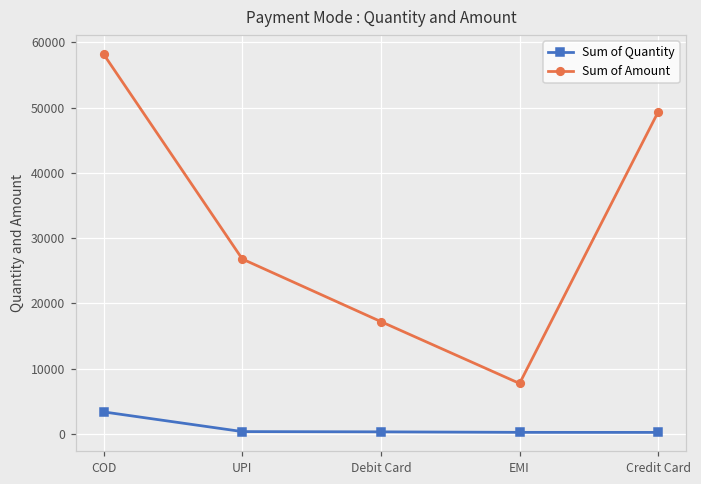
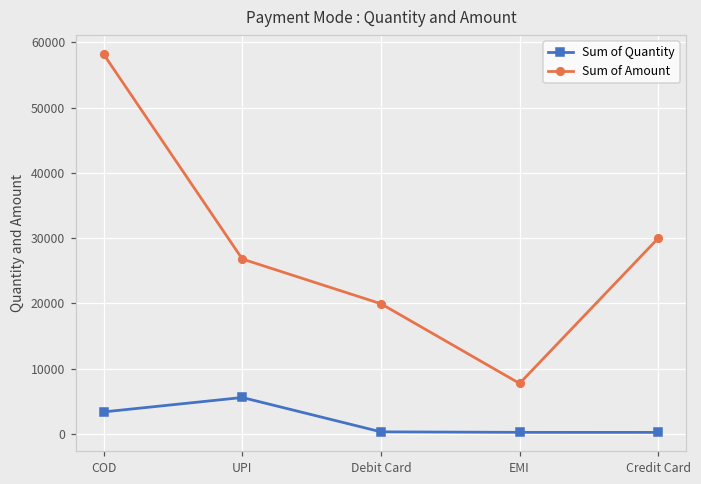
  {
    "Sum of Quantity": {
      "COD": 3000,
-     "UPI": 0,
+     "UPI": 6000,
      "Debit Card": 0,
      "EMI": 0,
      "Credit Card": 0
    },
    "Sum of Amount": {
      "COD": 58000,
      "UPI": 27000,
-     "Debit Card": 17000,
+     "Debit Card": 20000,
      "EMI": 8000,
-     "Credit Card": 49000
+     "Credit Card": 30000
    }
  }
